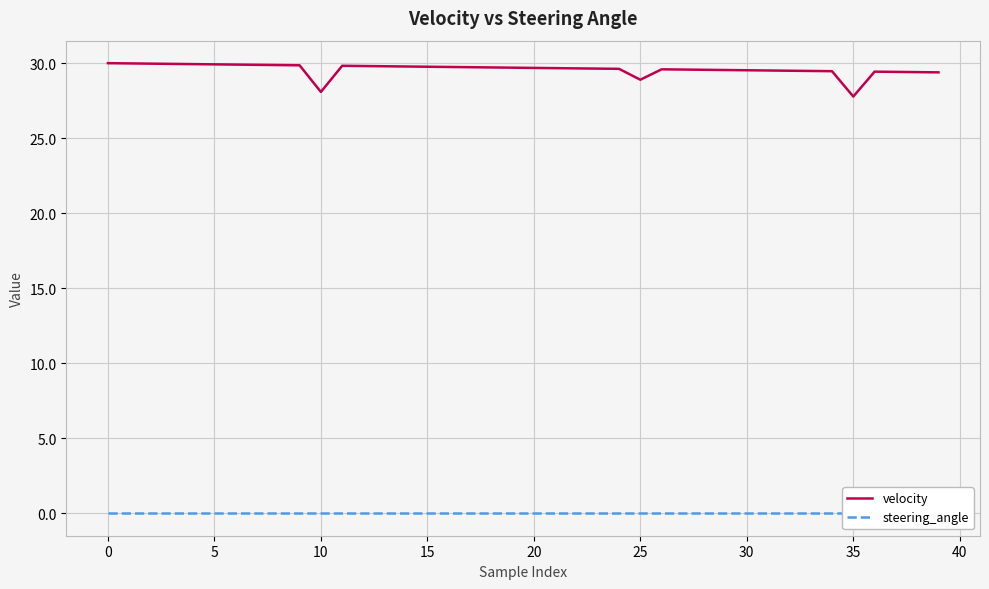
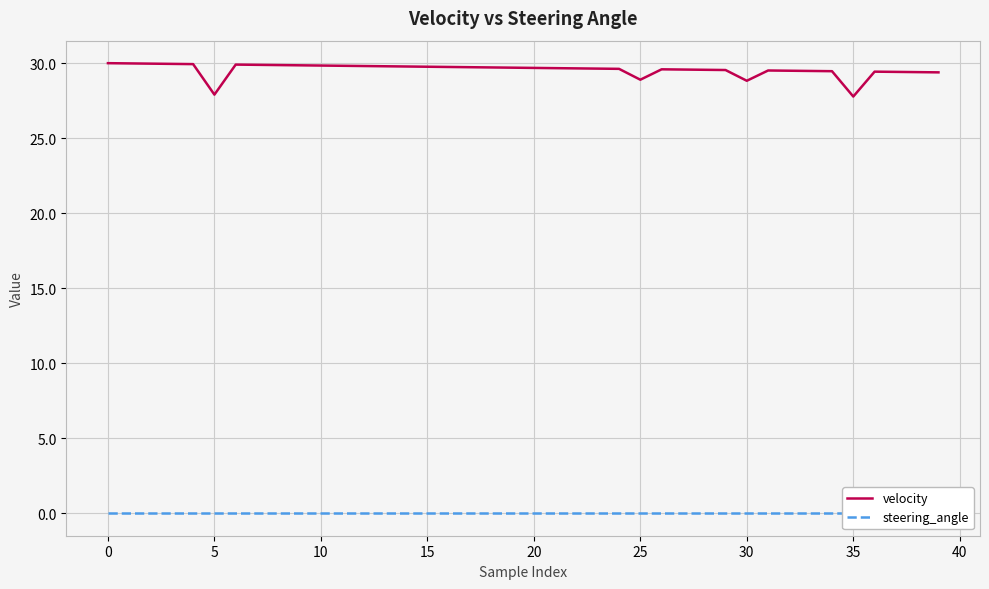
  {
    "velocity": {
      "0": 30.0,
-     "5": 29.9,
-     "10": 28.1,
+     "5": 27.9,
+     "10": 29.8,
      "15": 29.8,
      "20": 29.7,
      "25": 28.9,
-     "30": 29.5,
+     "30": 28.8,
      "35": 27.8
    },
    "steering_angle": {
      "0": 0.0,
      "5": 0.0,
      "10": 0.0,
      "15": 0.0,
      "20": 0.0,
      "25": 0.0,
      "30": 0.0
    }
  }
